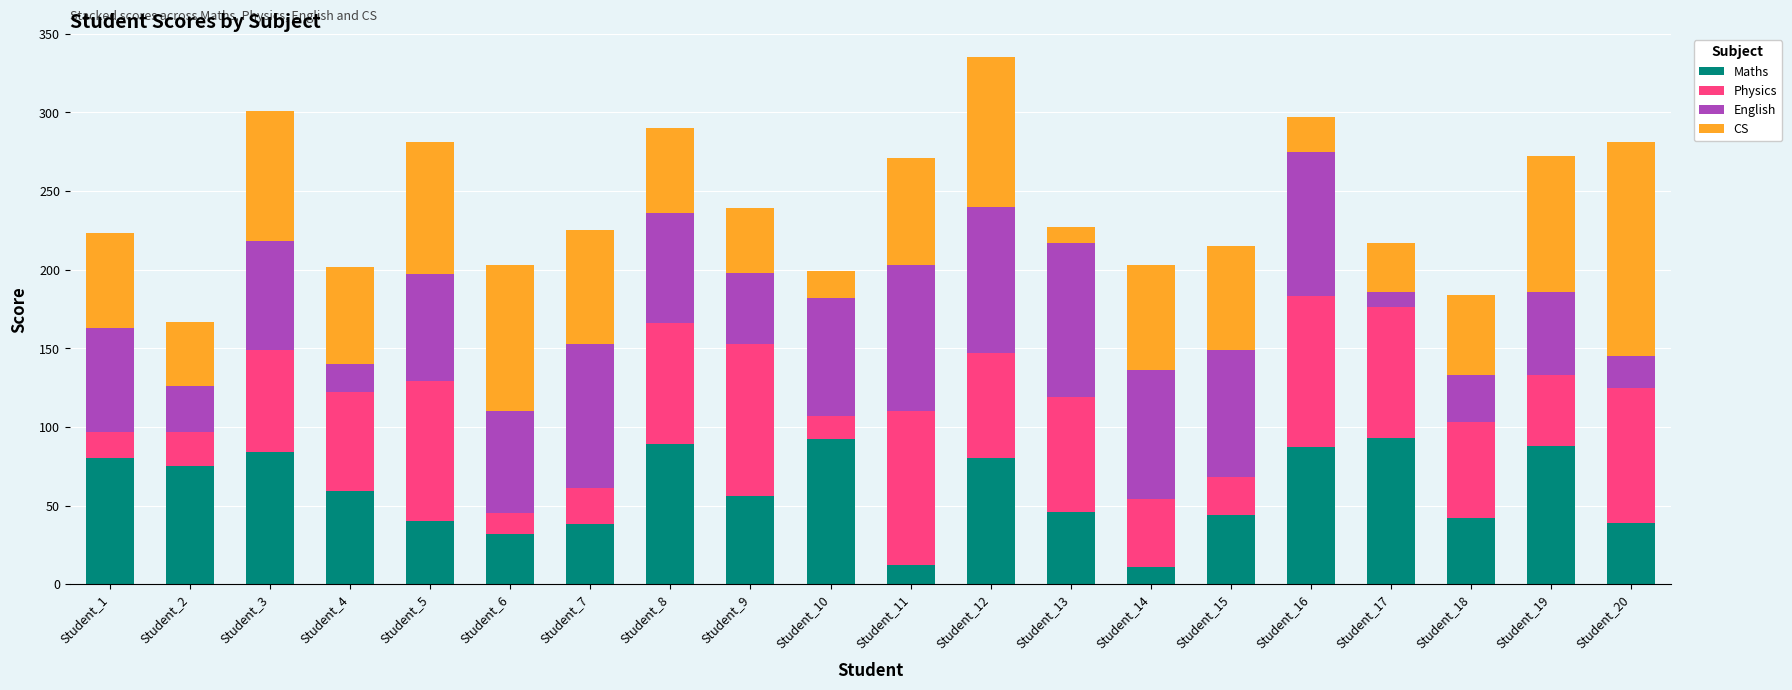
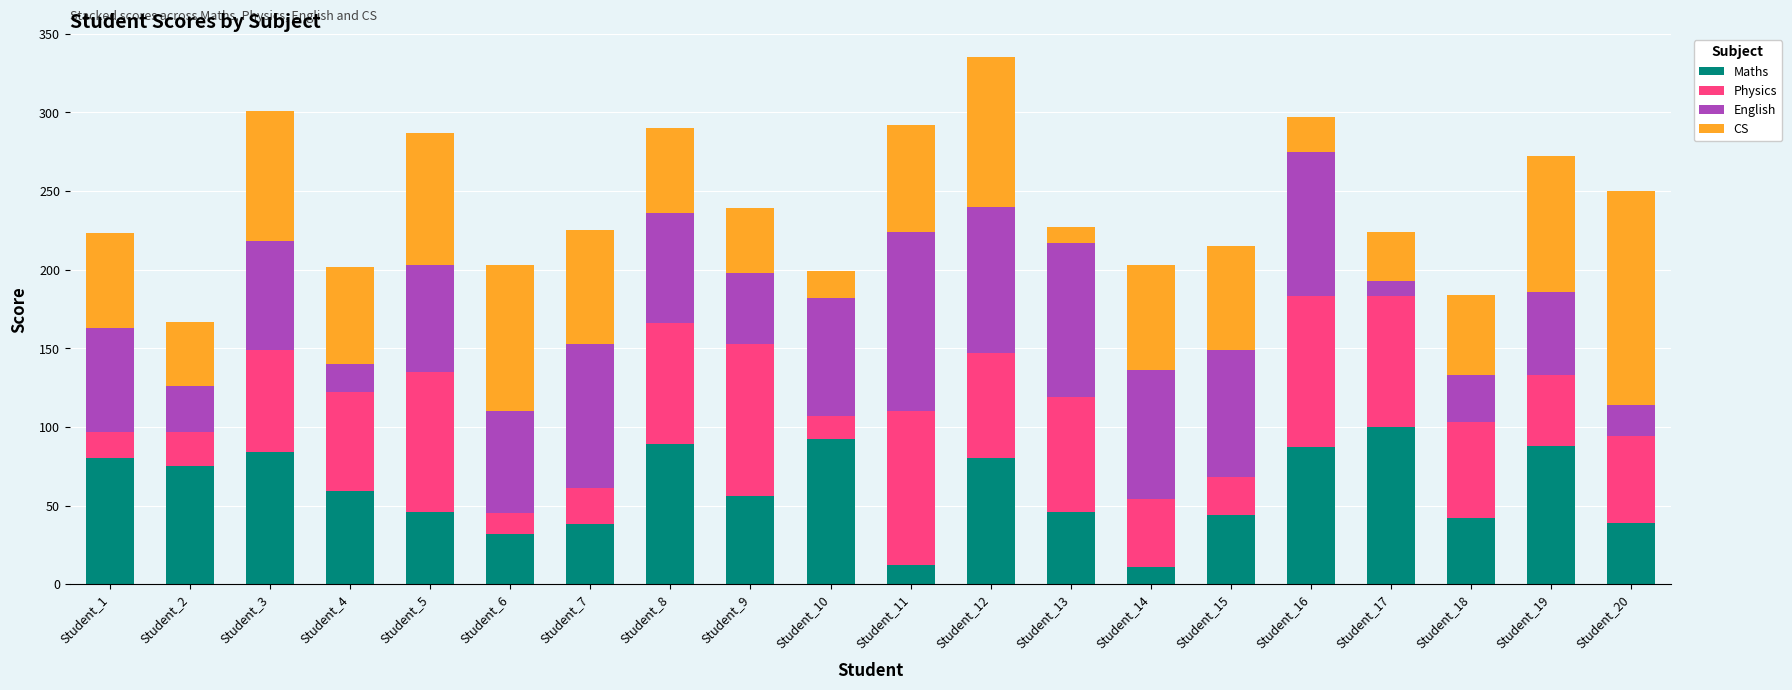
  {
    "Maths": {
      "Student_1": 80,
      "Student_2": 75,
      "Student_3": 84,
      "Student_4": 59,
-     "Student_5": 40,
+     "Student_5": 46,
      "Student_6": 32,
      "Student_7": 38,
      "Student_8": 89,
      "Student_9": 56,
      "Student_10": 92,
      "Student_11": 12,
      "Student_12": 80,
      "Student_13": 46,
      "Student_14": 11,
      "Student_15": 44,
      "Student_16": 87,
-     "Student_17": 93,
+     "Student_17": 100,
      "Student_18": 42,
      "Student_19": 88,
      "Student_20": 39
    },
    "Physics": {
      "Student_1": 17,
      "Student_2": 22,
      "Student_3": 65,
      "Student_4": 63,
      "Student_5": 89,
      "Student_6": 13,
      "Student_7": 23,
      "Student_8": 77,
      "Student_9": 97,
      "Student_10": 15,
      "Student_11": 98,
      "Student_12": 67,
      "Student_13": 73,
      "Student_14": 43,
      "Student_15": 24,
      "Student_16": 96,
      "Student_17": 83,
      "Student_18": 61,
      "Student_19": 45,
-     "Student_20": 86
+     "Student_20": 55
    },
    "English": {
      "Student_1": 66,
      "Student_2": 29,
      "Student_3": 69,
      "Student_4": 18,
      "Student_5": 68,
      "Student_6": 65,
      "Student_7": 92,
      "Student_8": 70,
      "Student_9": 45,
      "Student_10": 75,
-     "Student_11": 93,
+     "Student_11": 114,
      "Student_12": 93,
      "Student_13": 98,
      "Student_14": 82,
      "Student_15": 81,
      "Student_16": 92,
      "Student_17": 10,
      "Student_18": 30,
      "Student_19": 53,
      "Student_20": 20
    },
    "CS": {
      "Student_1": 60,
      "Student_2": 41,
      "Student_3": 83,
      "Student_4": 62,
      "Student_5": 84,
      "Student_6": 93,
      "Student_7": 72,
      "Student_8": 54,
      "Student_9": 41,
      "Student_10": 17,
      "Student_11": 68,
      "Student_12": 95,
      "Student_13": 10,
      "Student_14": 67,
      "Student_15": 66,
      "Student_16": 22,
      "Student_17": 31,
      "Student_18": 51,
      "Student_19": 86,
      "Student_20": 136
    }
  }
